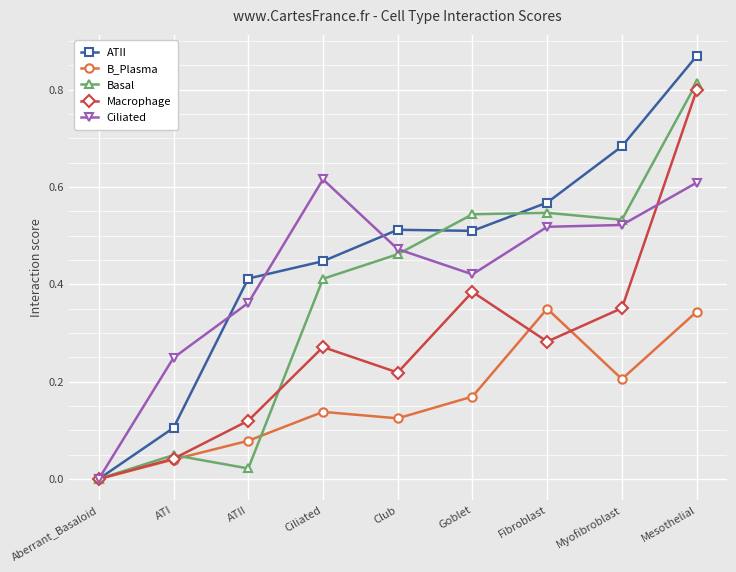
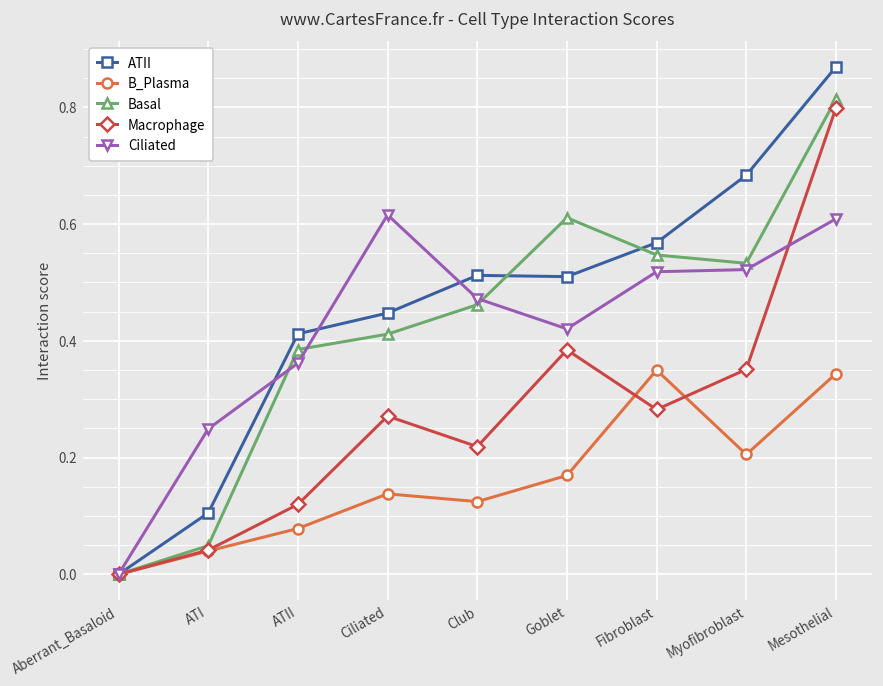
  {
    "ATII": {
      "ATI": 0.11,
      "ATII": 0.41,
      "Ciliated": 0.45,
      "Club": 0.51,
      "Goblet": 0.51,
      "Fibroblast": 0.57,
      "Myofibroblast": 0.68,
      "Mesothelial": 0.87
    },
    "Basal": {
      "ATI": 0.05,
-     "ATII": 0.02,
+     "ATII": 0.39,
      "Ciliated": 0.41,
      "Club": 0.46,
-     "Goblet": 0.54,
+     "Goblet": 0.61,
      "Fibroblast": 0.55,
      "Myofibroblast": 0.53,
      "Mesothelial": 0.81
    },
    "Ciliated": {
      "ATI": 0.25,
      "ATII": 0.36,
      "Ciliated": 0.62,
      "Club": 0.47,
      "Goblet": 0.42,
      "Fibroblast": 0.52,
      "Myofibroblast": 0.52,
      "Mesothelial": 0.61
    }
  }
